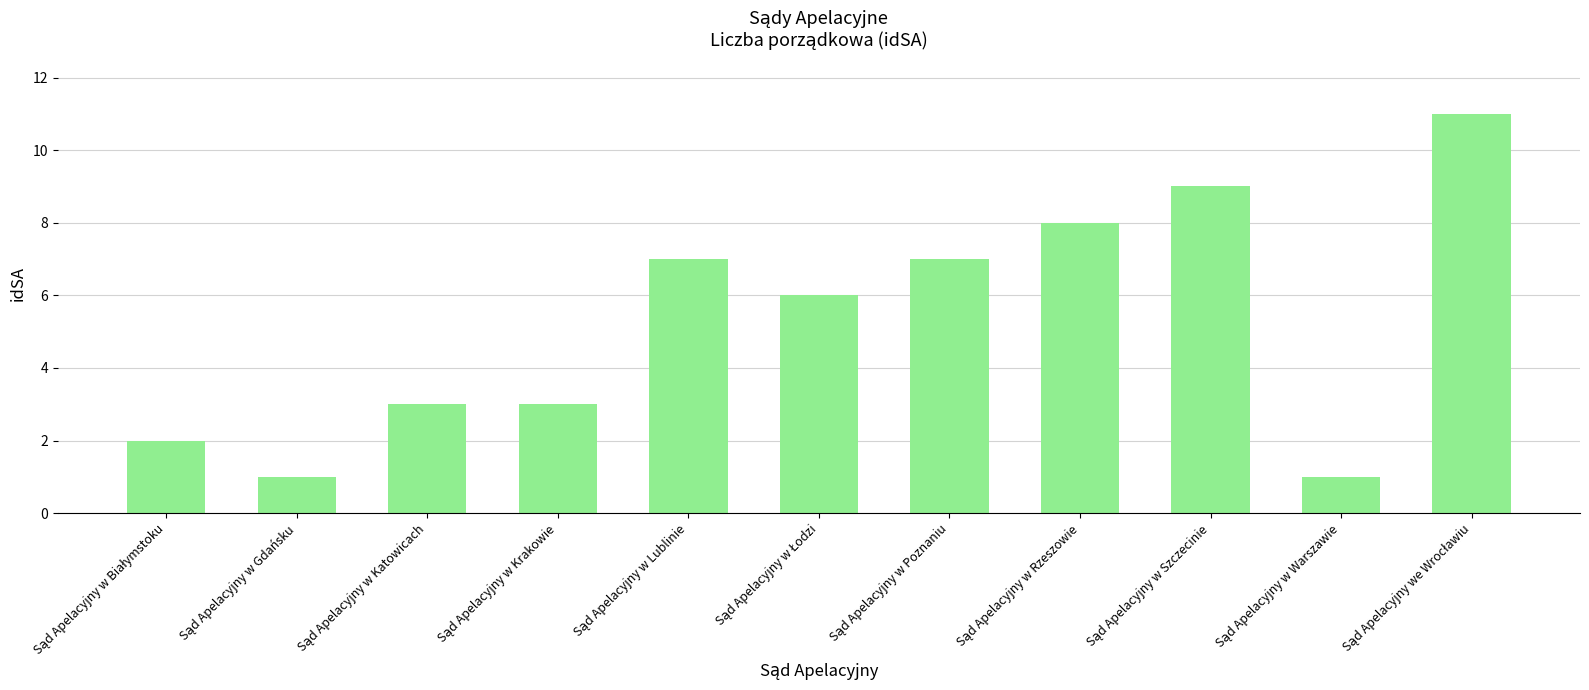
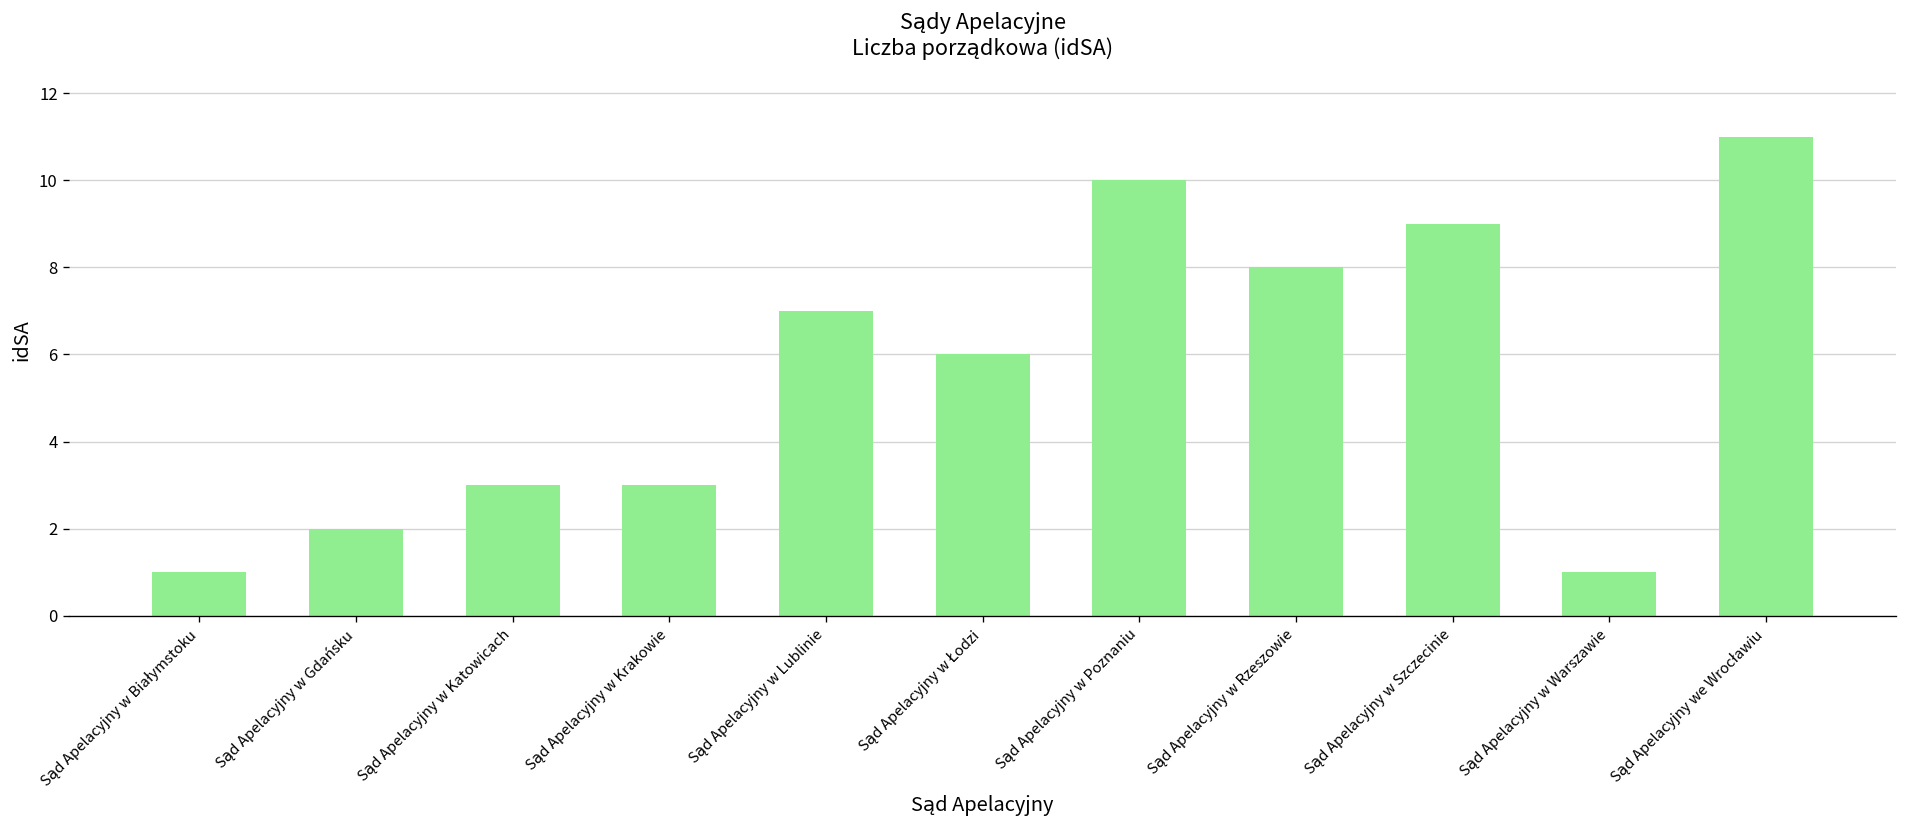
  {
-   "Sąd Apelacyjny w Białymstoku": 2,
-   "Sąd Apelacyjny w Gdańsku": 1,
+   "Sąd Apelacyjny w Białymstoku": 1,
+   "Sąd Apelacyjny w Gdańsku": 2,
    "Sąd Apelacyjny w Katowicach": 3,
    "Sąd Apelacyjny w Krakowie": 3,
    "Sąd Apelacyjny w Lublinie": 7,
    "Sąd Apelacyjny w Łodzi": 6,
-   "Sąd Apelacyjny w Poznaniu": 7,
+   "Sąd Apelacyjny w Poznaniu": 10,
    "Sąd Apelacyjny w Rzeszowie": 8,
    "Sąd Apelacyjny w Szczecinie": 9,
    "Sąd Apelacyjny w Warszawie": 1,
    "Sąd Apelacyjny we Wrocławiu": 11
  }
